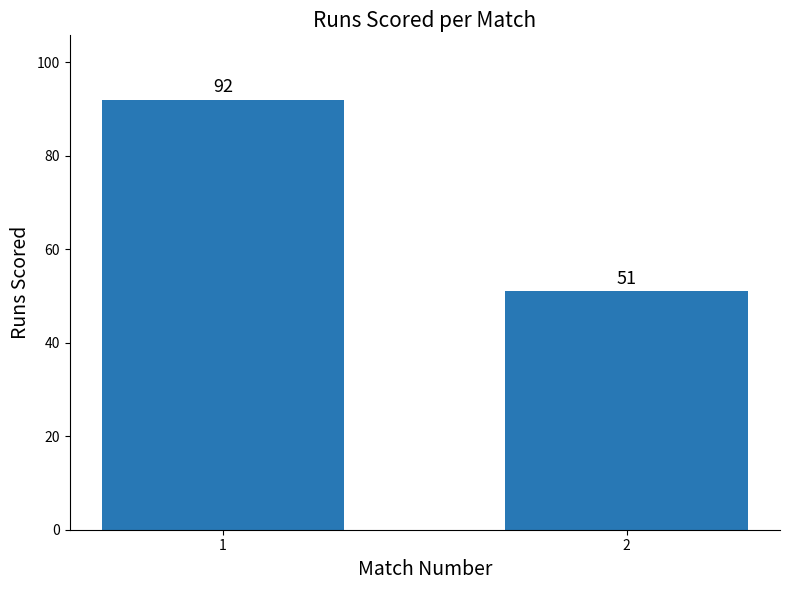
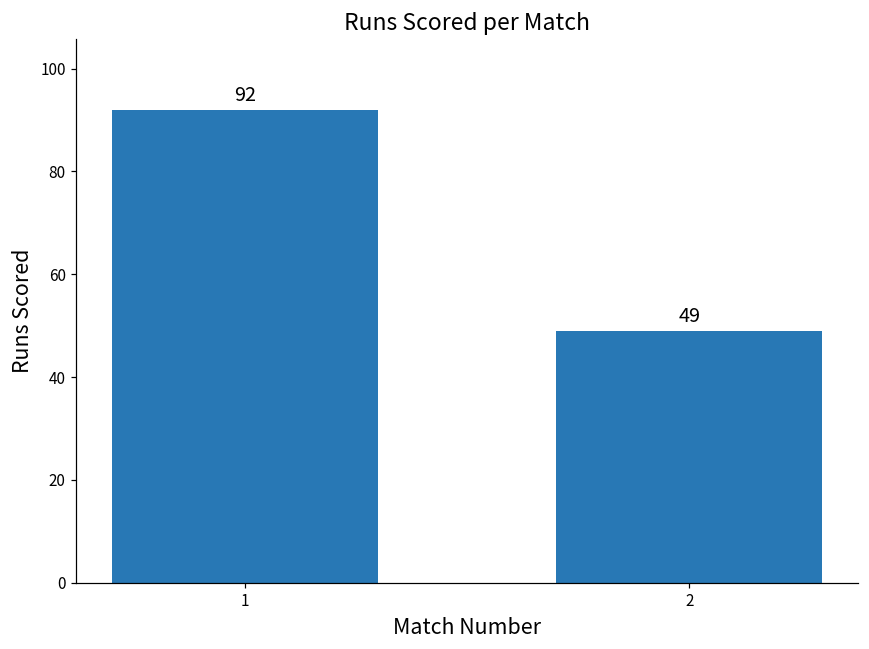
  {
    "1": 92,
-   "2": 51
+   "2": 49
  }
